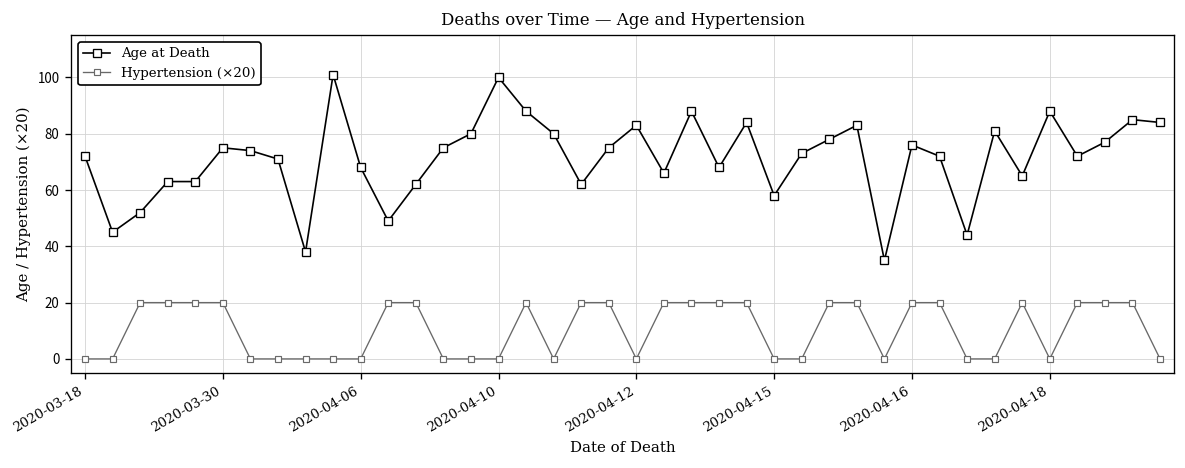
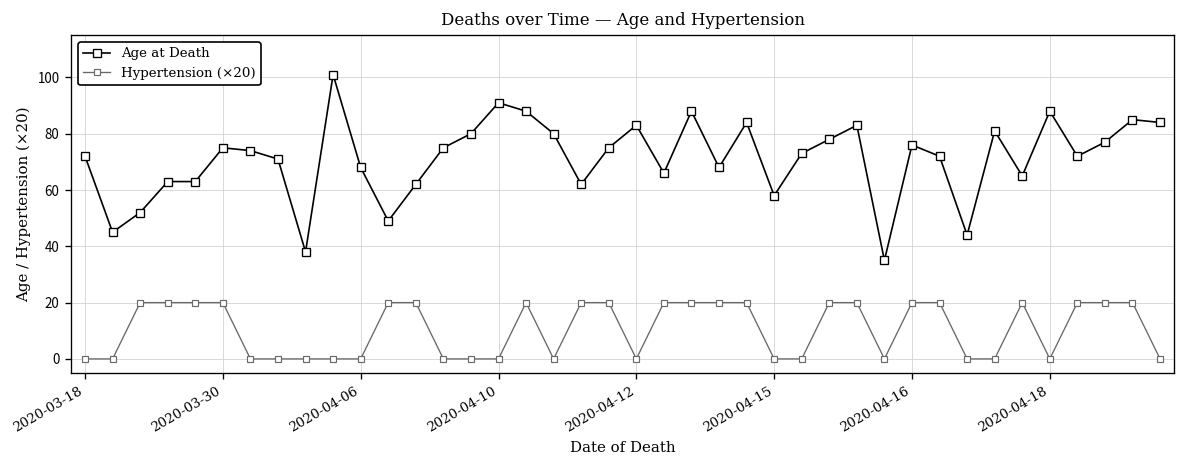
  {
    "Age at Death": {
      "2020-03-18": 72,
-     "2020-04-10": 100
+     "2020-04-10": 91
    },
    "Hypertension (×20)": {
      "2020-03-18": 0,
      "2020-04-10": 0
    }
  }
